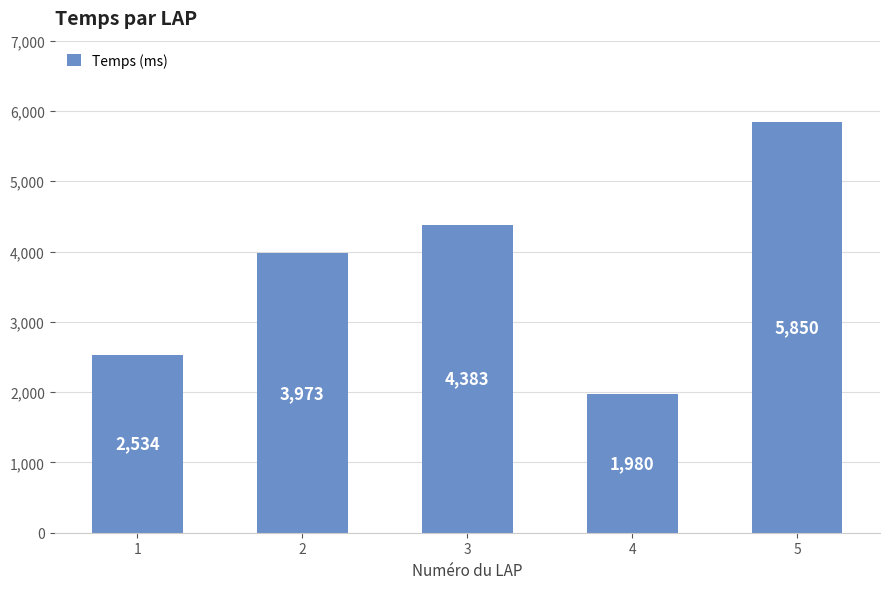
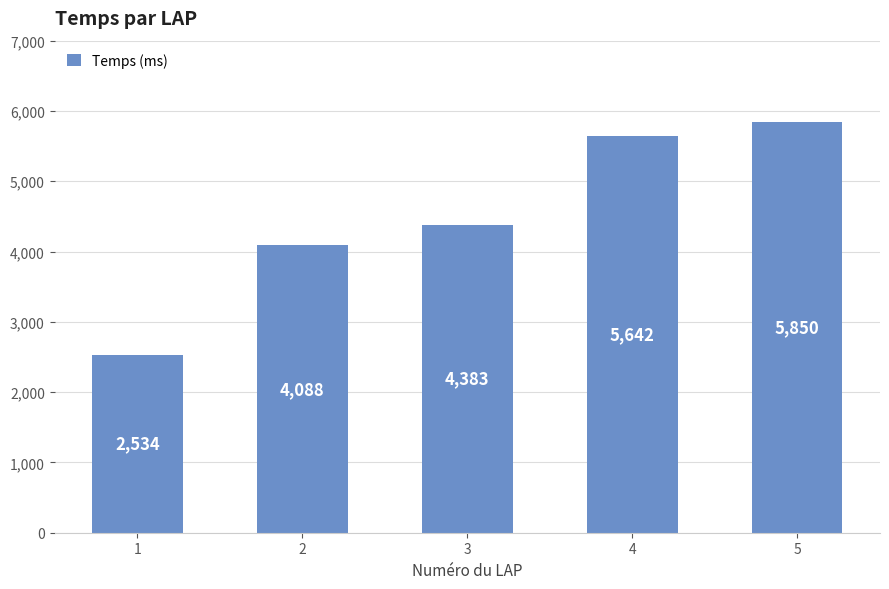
  {
    "1": "2,534",
-   "2": "3,973",
+   "2": "4,088",
    "3": "4,383",
-   "4": "1,980",
+   "4": "5,642",
    "5": "5,850"
  }
